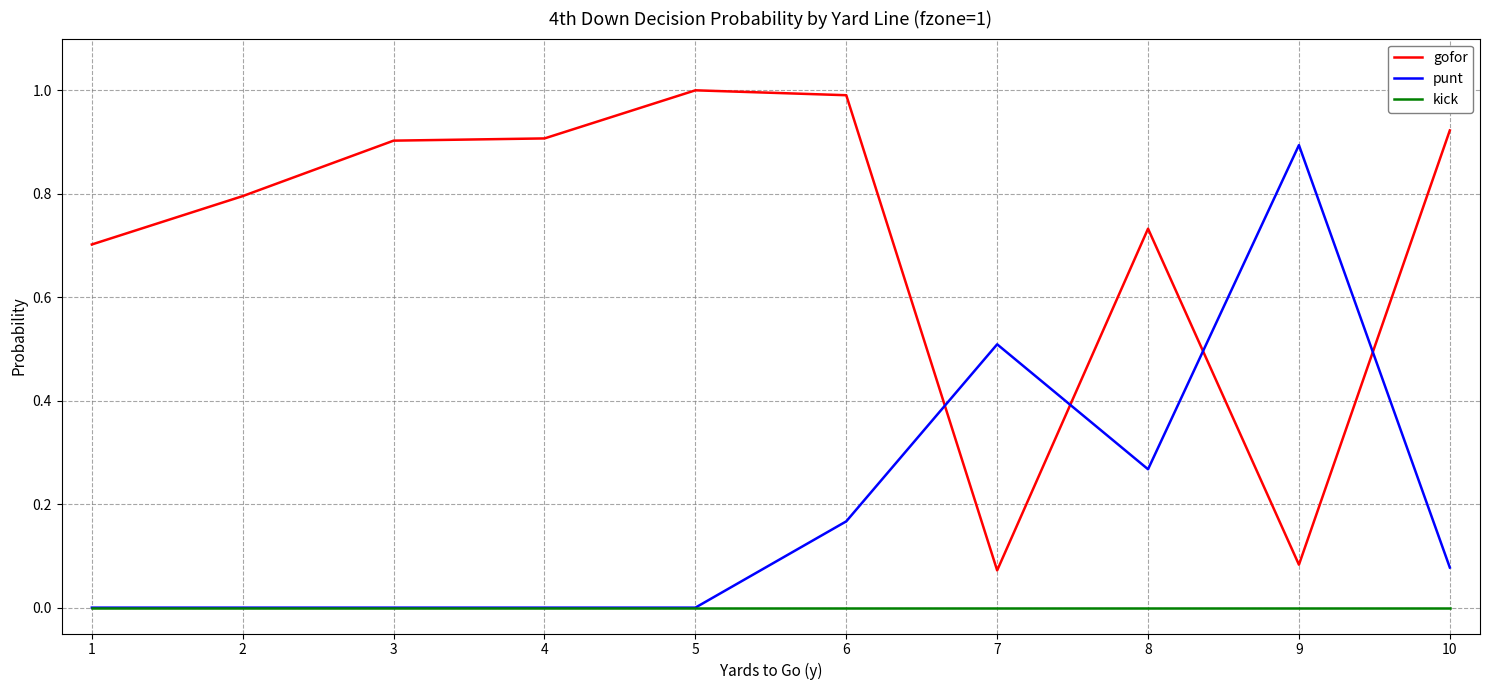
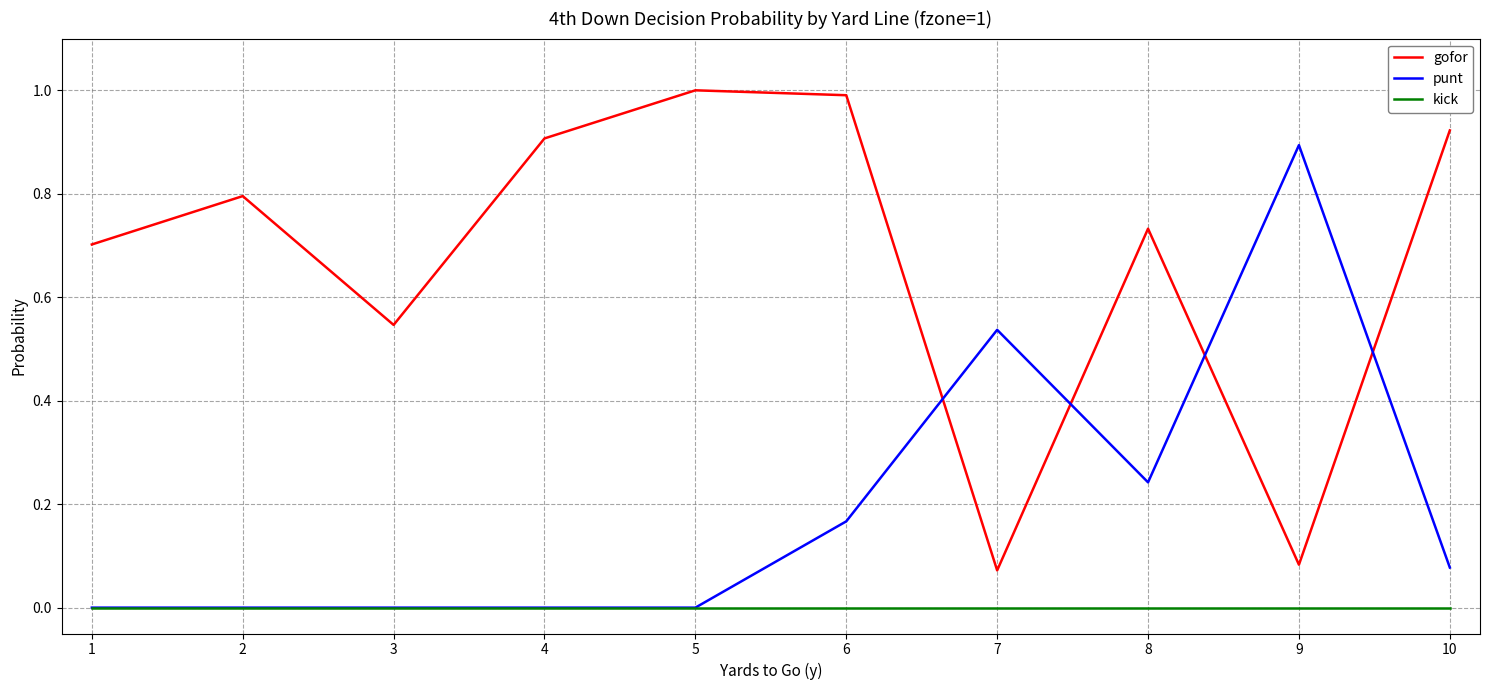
  {
    "gofor": {
      "1": 0.70,
      "2": 0.80,
-     "3": 0.90,
+     "3": 0.55,
      "4": 0.91,
      "5": 1.00,
      "6": 0.99,
      "7": 0.07,
      "8": 0.73,
      "9": 0.08,
      "10": 0.92
    },
    "punt": {
      "6": 0.17,
-     "7": 0.51,
-     "8": 0.27,
+     "7": 0.54,
+     "8": 0.24,
      "9": 0.89,
      "10": 0.08
    },
    "kick": {
      "6": 0.00,
      "7": 0.00,
      "8": 0.00,
      "9": 0.00,
      "10": 0.00
    }
  }
